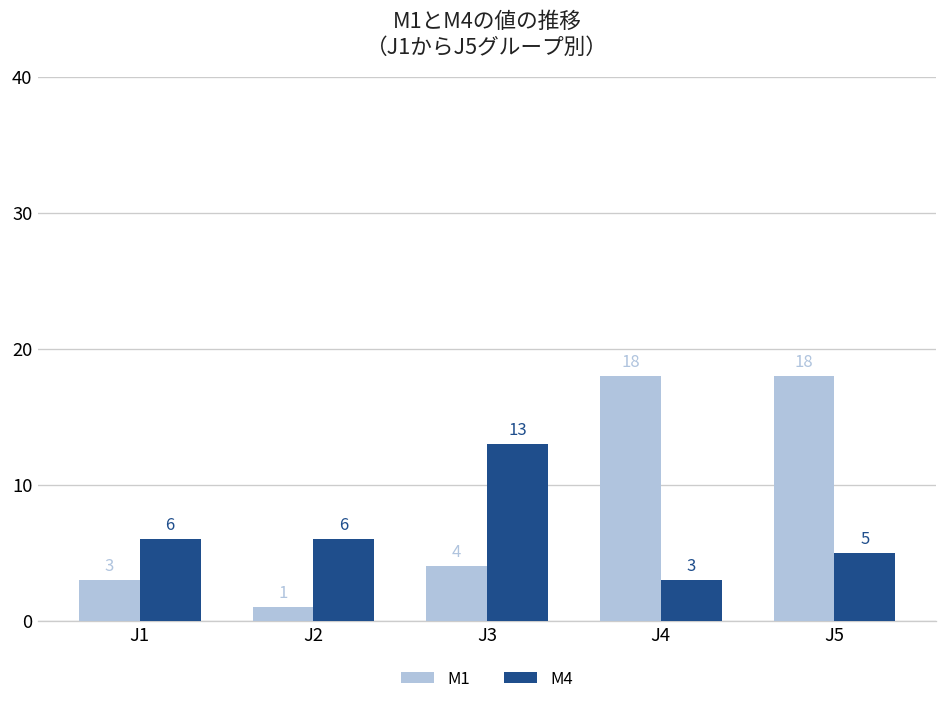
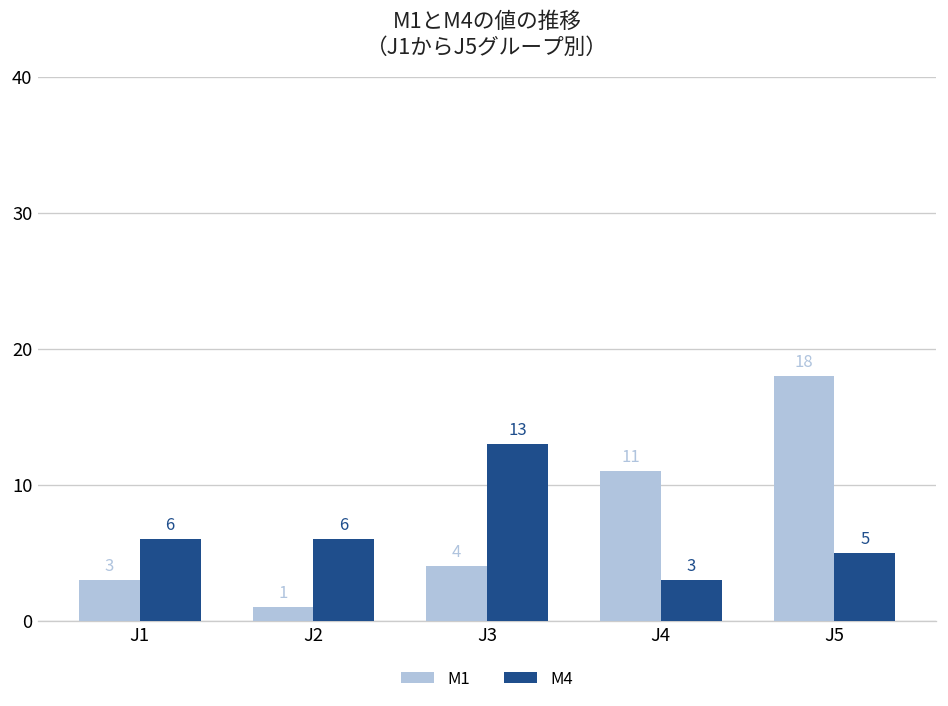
  {
    "M1": {
      "J1": 3,
      "J2": 1,
      "J3": 4,
-     "J4": 18,
+     "J4": 11,
      "J5": 18
    },
    "M4": {
      "J1": 6,
      "J2": 6,
      "J3": 13,
      "J4": 3,
      "J5": 5
    }
  }
